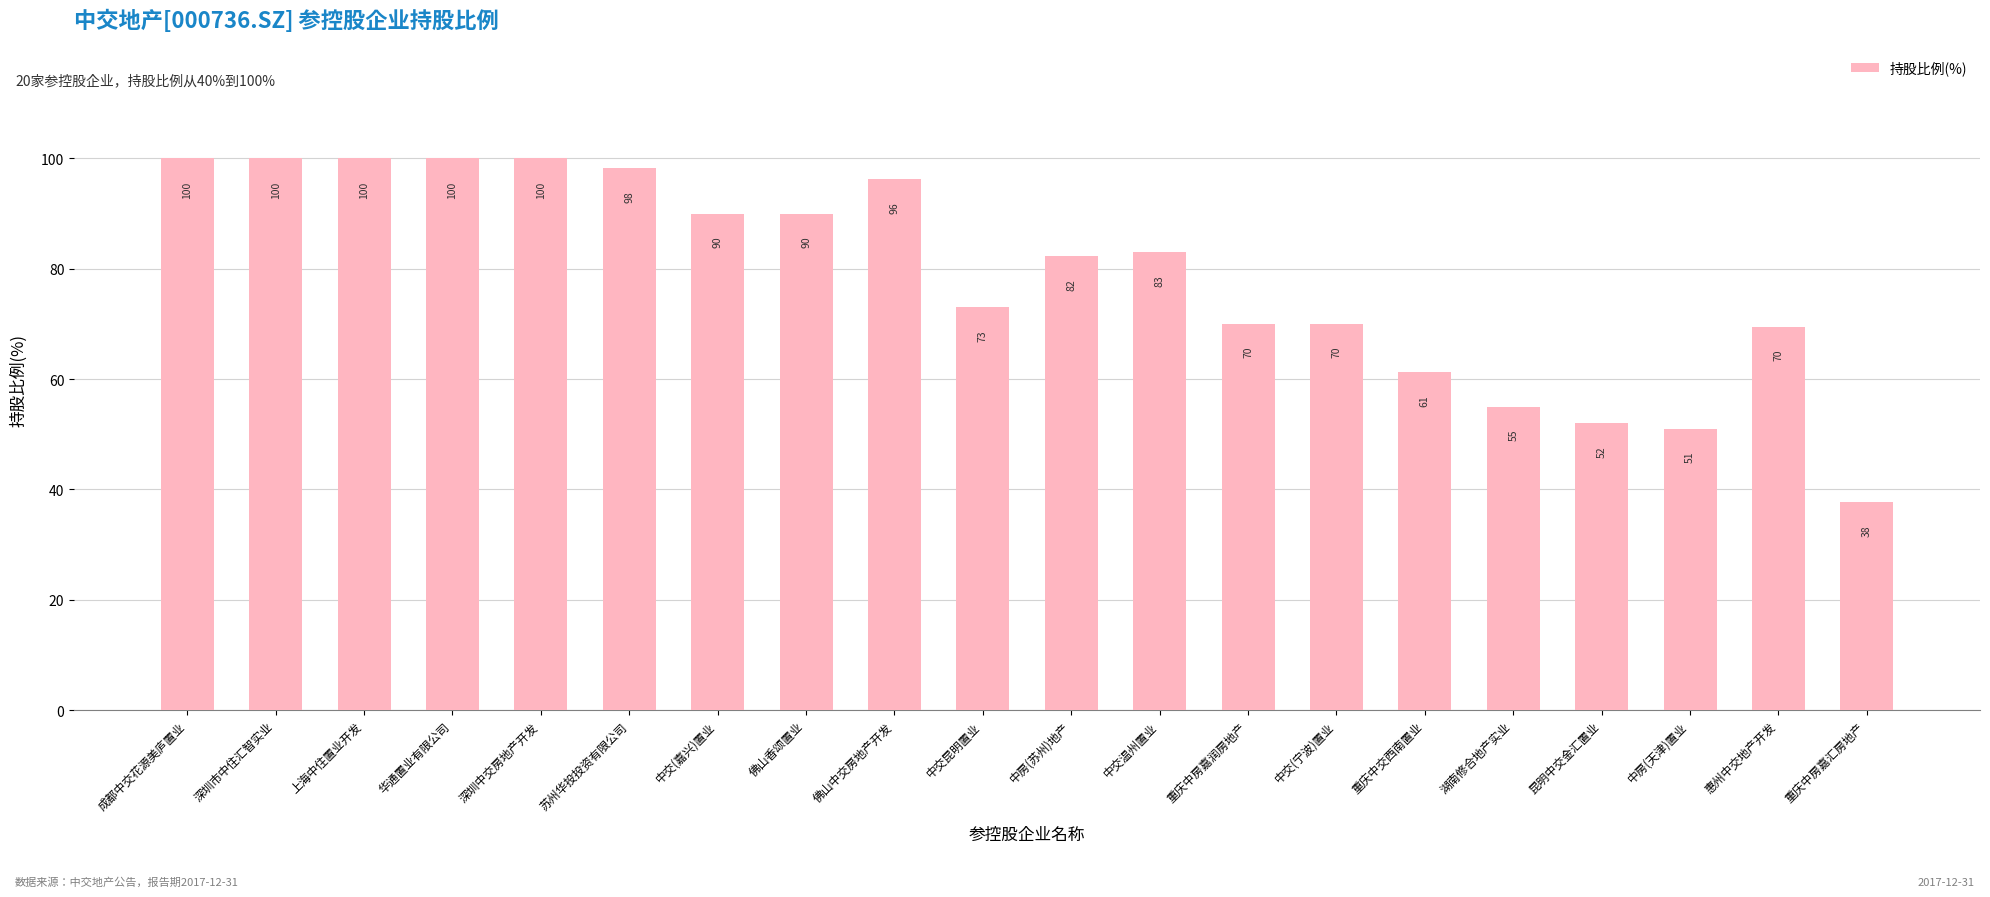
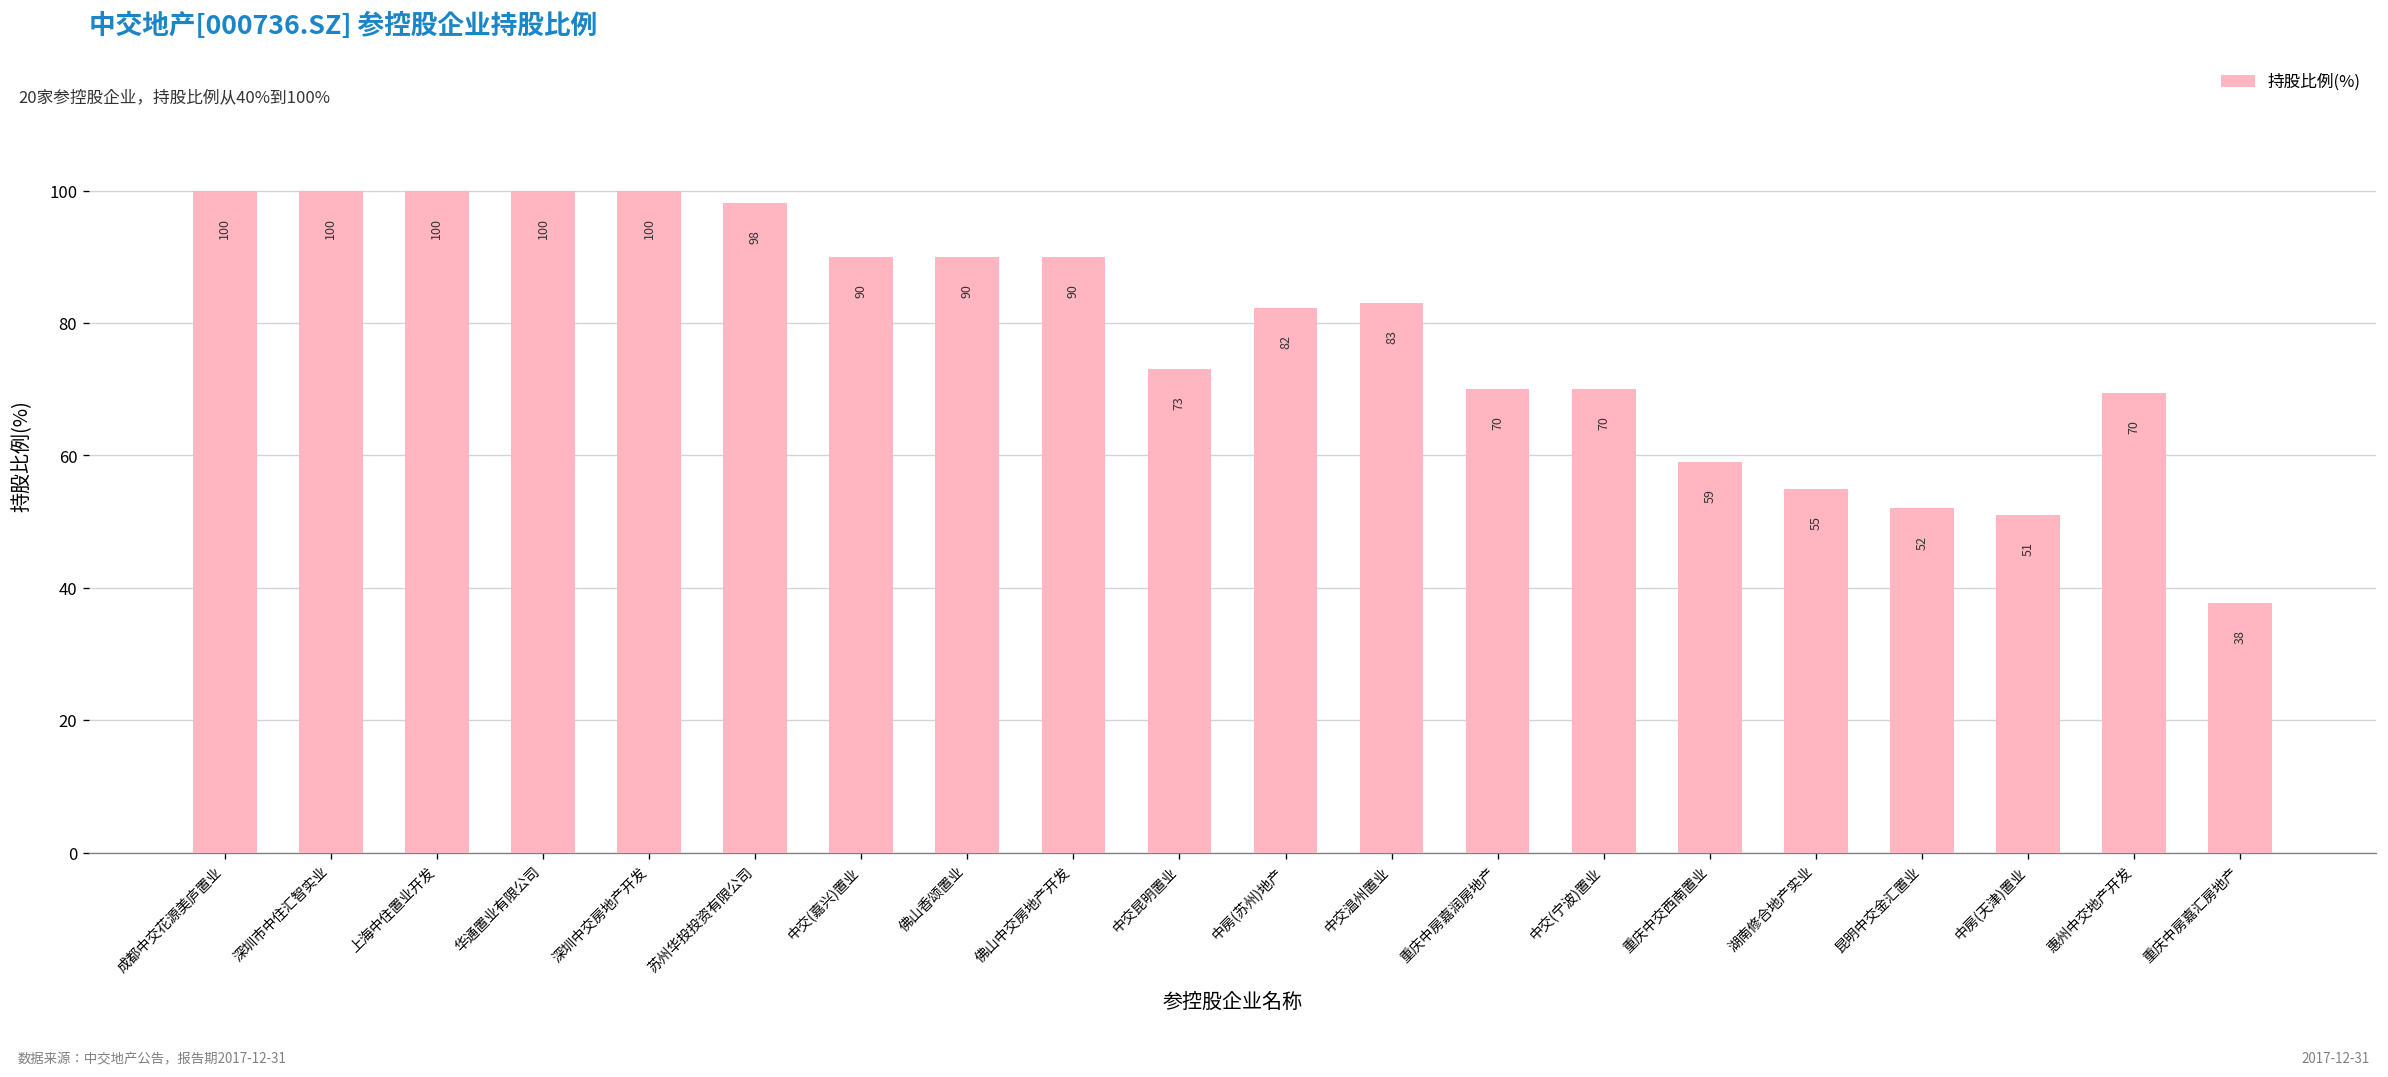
  {
    "成都中交花源美庐置业": 100,
    "深圳市中住汇智实业": 100,
    "上海中住置业开发": 100,
    "华通置业有限公司": 100,
    "深圳中交房地产开发": 100,
    "苏州华投投资有限公司": 98,
    "中交(嘉兴)置业": 90,
    "佛山香颂置业": 90,
-   "佛山中交房地产开发": 96,
+   "佛山中交房地产开发": 90,
    "中交昆明置业": 73,
    "中房(苏州)地产": 82,
    "中交温州置业": 83,
    "重庆中房嘉润房地产": 70,
    "中交(宁波)置业": 70,
-   "重庆中交西南置业": 61,
+   "重庆中交西南置业": 59,
    "湖南修合地产实业": 55,
    "昆明中交金汇置业": 52,
    "中房(天津)置业": 51,
    "惠州中交地产开发": 70,
    "重庆中房嘉汇房地产": 38
  }
